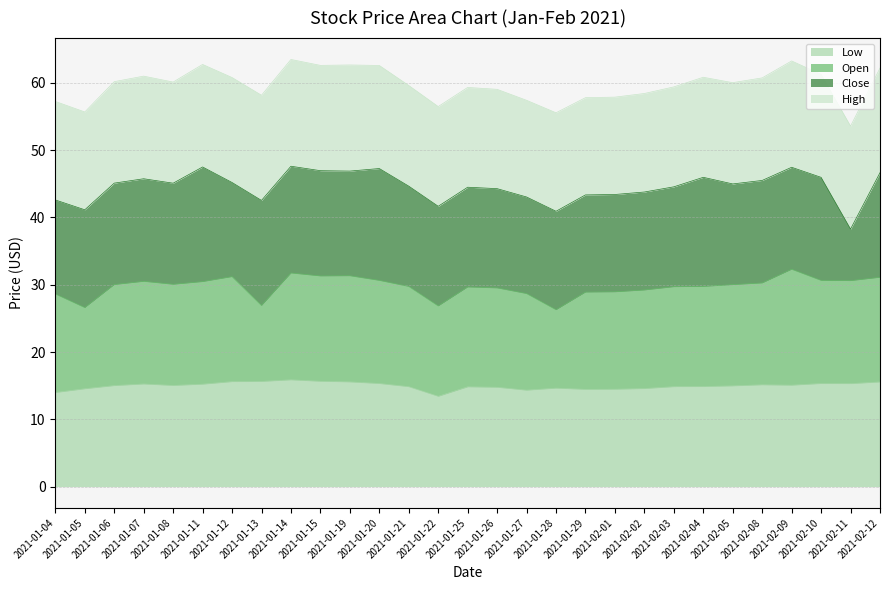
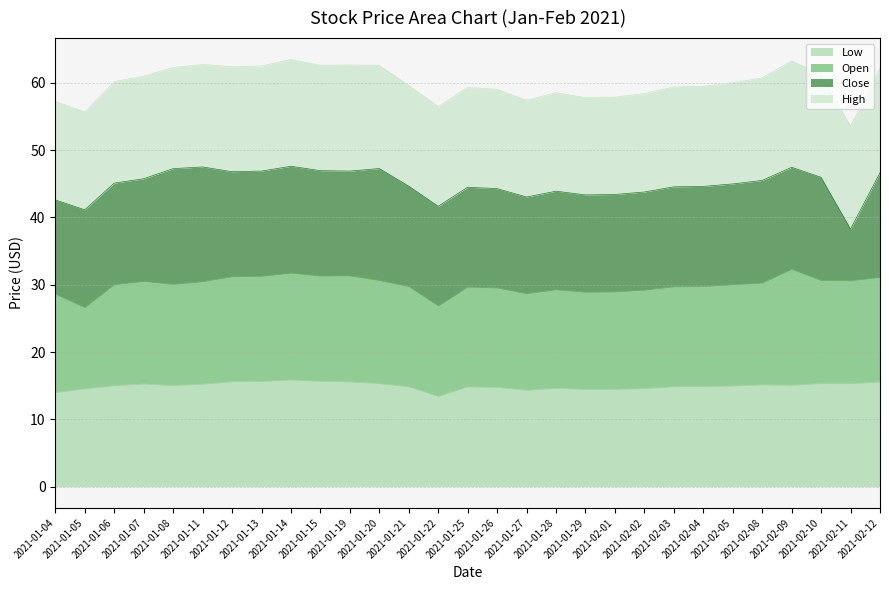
  {
    "Open": {
      "2021-01-04": 15,
      "2021-01-05": 12,
      "2021-01-06": 15,
      "2021-01-07": 15,
      "2021-01-08": 15,
      "2021-01-11": 15,
      "2021-01-12": 16,
-     "2021-01-13": 11,
+     "2021-01-13": 16,
      "2021-01-14": 16,
      "2021-01-15": 16,
      "2021-01-19": 16,
      "2021-01-20": 15,
      "2021-01-21": 15,
      "2021-01-22": 13,
      "2021-01-25": 15,
      "2021-01-26": 15,
      "2021-01-27": 14,
-     "2021-01-28": 12,
+     "2021-01-28": 15,
      "2021-01-29": 14,
      "2021-02-01": 14,
      "2021-02-02": 15,
      "2021-02-03": 15,
      "2021-02-04": 15,
      "2021-02-05": 15,
      "2021-02-08": 15,
      "2021-02-09": 17,
      "2021-02-10": 15,
      "2021-02-11": 15,
      "2021-02-12": 16
    },
    "Close": {
      "2021-01-04": 14,
      "2021-01-05": 15,
      "2021-01-06": 15,
      "2021-01-07": 15,
-     "2021-01-08": 15,
+     "2021-01-08": 17,
      "2021-01-11": 17,
-     "2021-01-12": 14,
+     "2021-01-12": 16,
      "2021-01-13": 16,
      "2021-01-14": 16,
      "2021-01-15": 16,
      "2021-01-19": 16,
      "2021-01-20": 17,
      "2021-01-21": 15,
      "2021-01-22": 15,
      "2021-01-25": 15,
      "2021-01-26": 15,
      "2021-01-27": 14,
      "2021-01-28": 15,
      "2021-01-29": 14,
      "2021-02-01": 14,
      "2021-02-02": 15,
      "2021-02-03": 15,
-     "2021-02-04": 16,
+     "2021-02-04": 15,
      "2021-02-05": 15,
      "2021-02-08": 15,
      "2021-02-09": 15,
      "2021-02-10": 15,
      "2021-02-11": 8,
      "2021-02-12": 16
    }
  }
